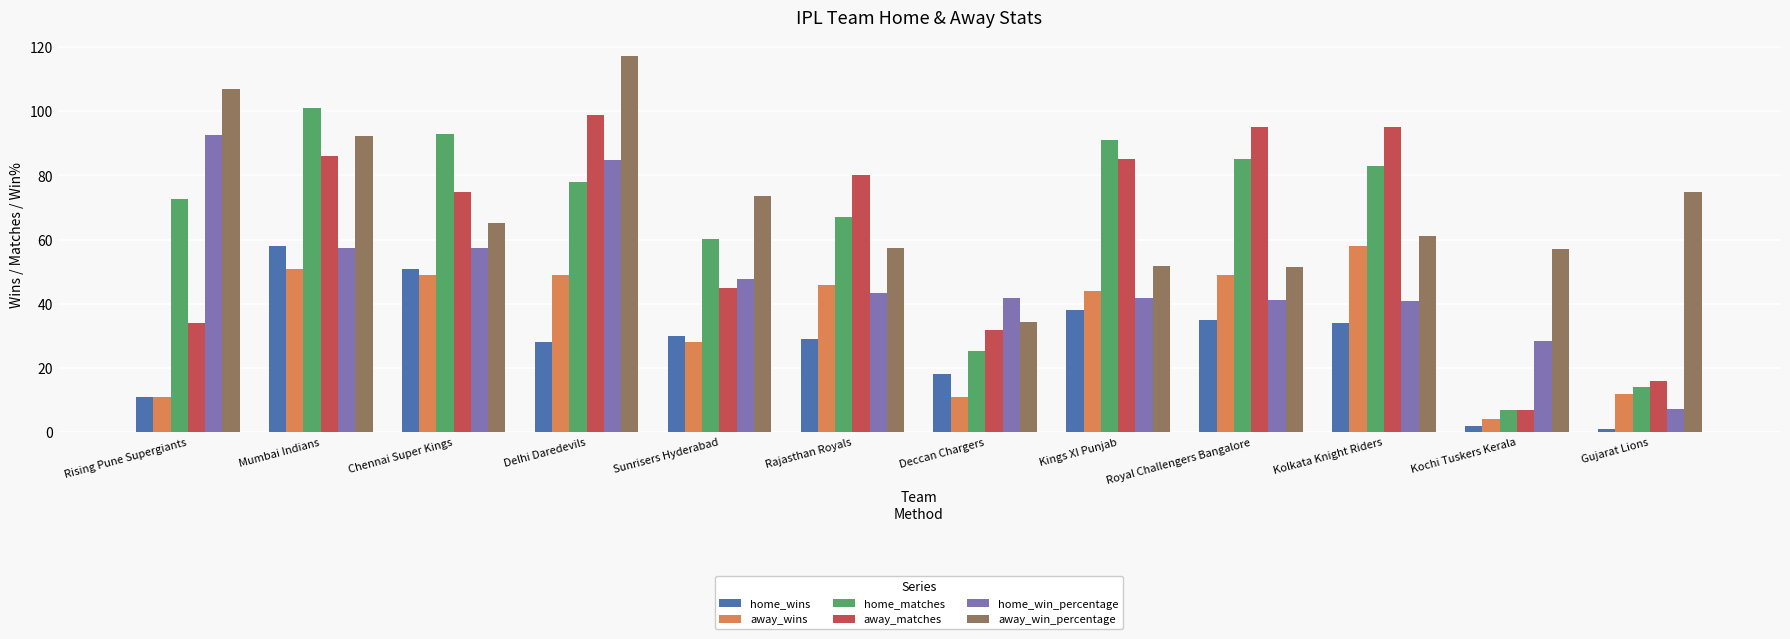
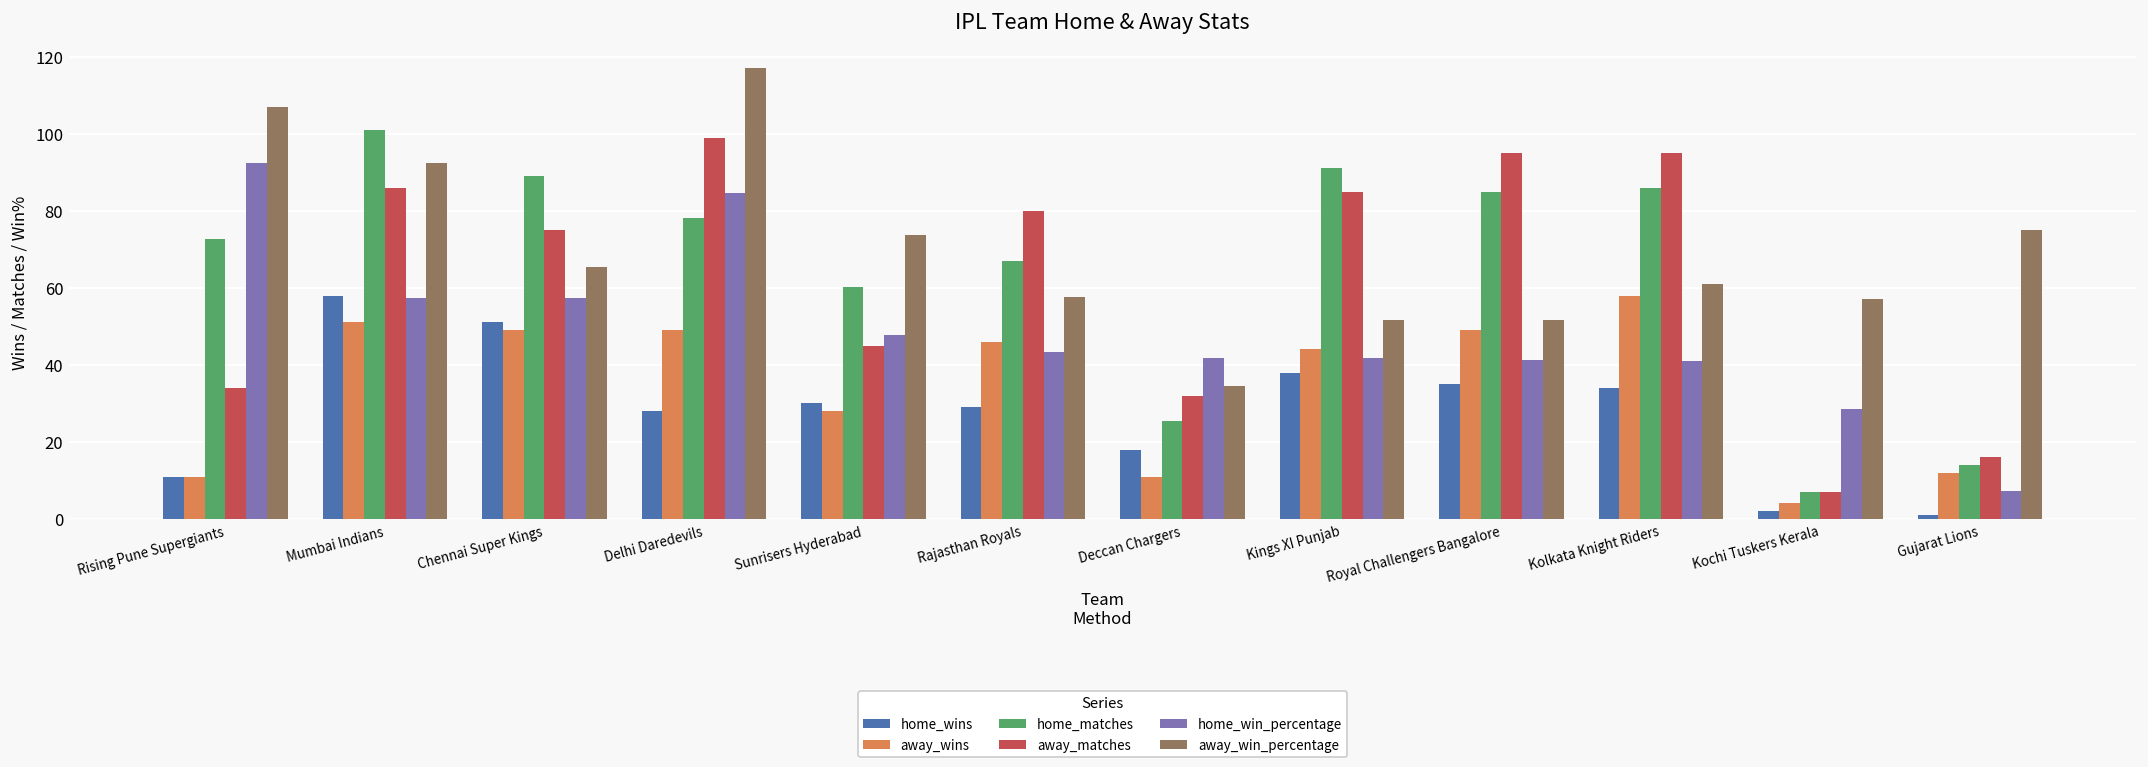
  {
    "home_matches": {
      "Rising Pune Supergiants": 73,
      "Mumbai Indians": 101,
-     "Chennai Super Kings": 93,
+     "Chennai Super Kings": 89,
      "Delhi Daredevils": 78,
      "Sunrisers Hyderabad": 60,
      "Rajasthan Royals": 67,
      "Deccan Chargers": 25,
      "Kings XI Punjab": 91,
      "Royal Challengers Bangalore": 85,
-     "Kolkata Knight Riders": 83,
+     "Kolkata Knight Riders": 86,
      "Kochi Tuskers Kerala": 7,
      "Gujarat Lions": 14
    },
    "away_win_percentage": {
      "Rising Pune Supergiants": 107,
      "Mumbai Indians": 92,
      "Chennai Super Kings": 65,
      "Delhi Daredevils": 117,
      "Sunrisers Hyderabad": 74,
      "Rajasthan Royals": 58,
      "Deccan Chargers": 34,
      "Kings XI Punjab": 52,
      "Royal Challengers Bangalore": 52,
      "Kolkata Knight Riders": 61,
      "Kochi Tuskers Kerala": 57,
      "Gujarat Lions": 75
    }
  }
